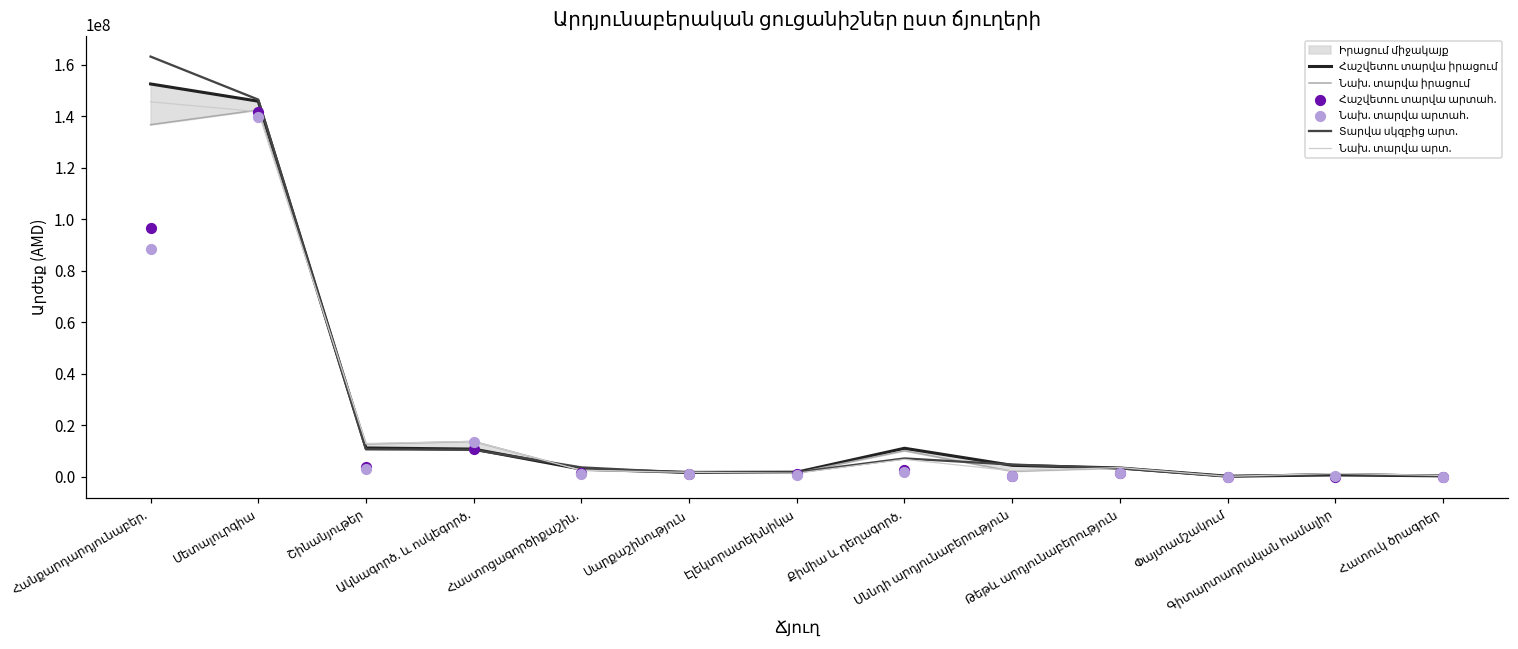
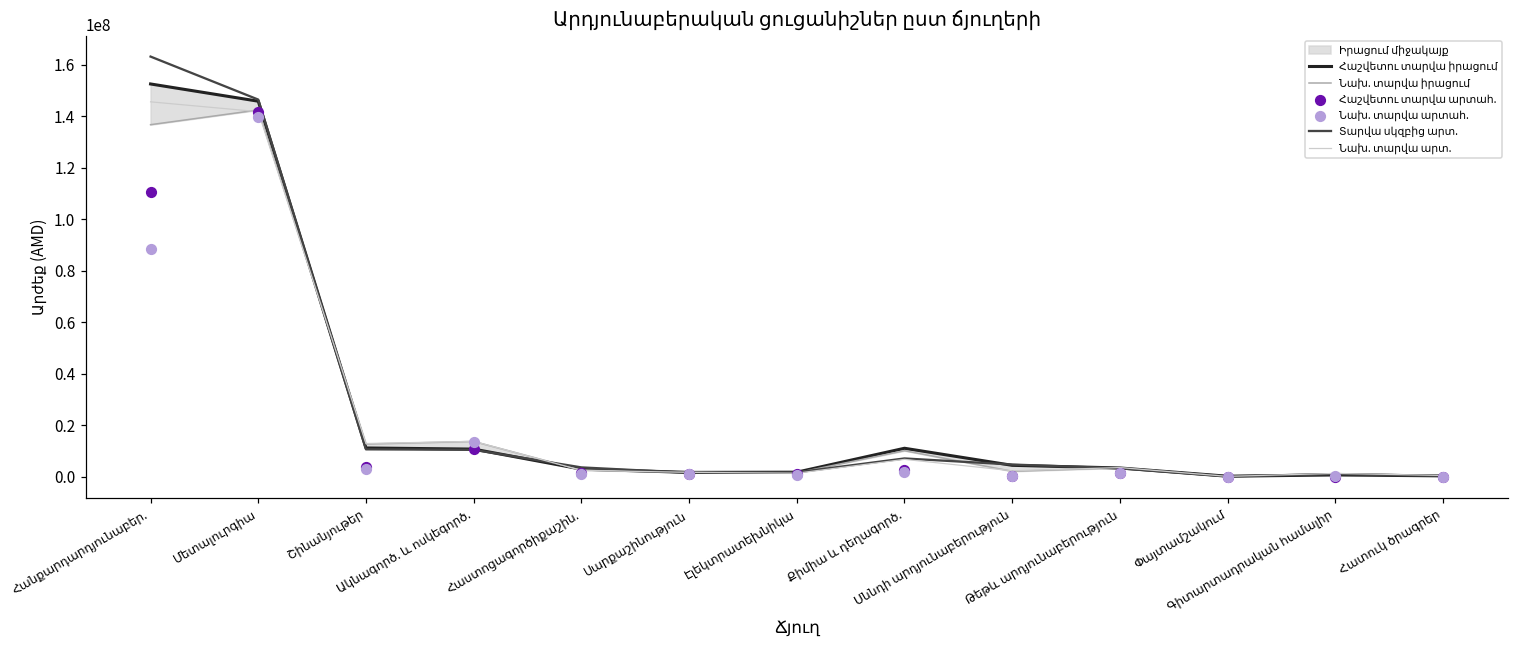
  {
    "Հաշվետու տարվա արտահ.": {
-     "Հանքարդարդյունաբեր.": 97000000
+     "Հանքարդարդյունաբեր.": 111000000
    }
  }
